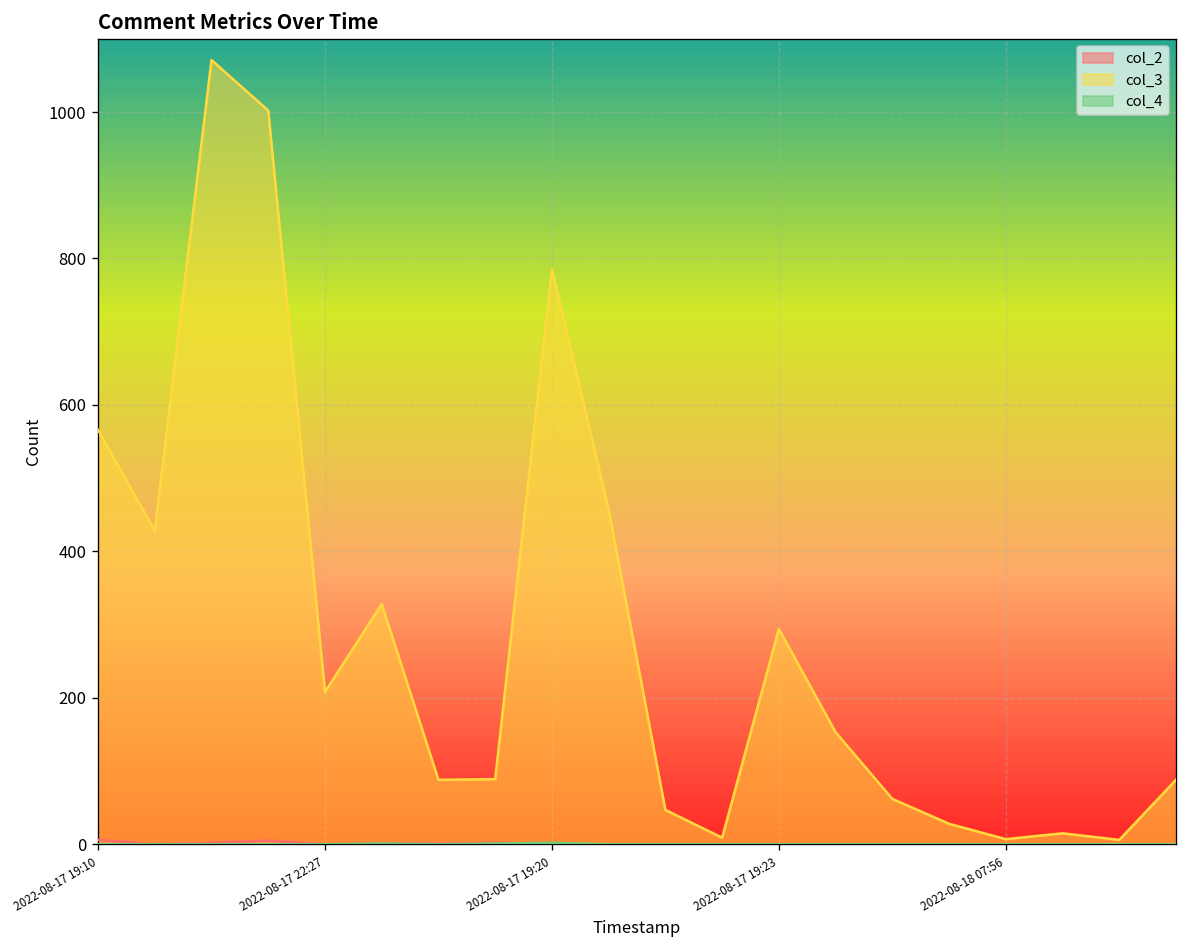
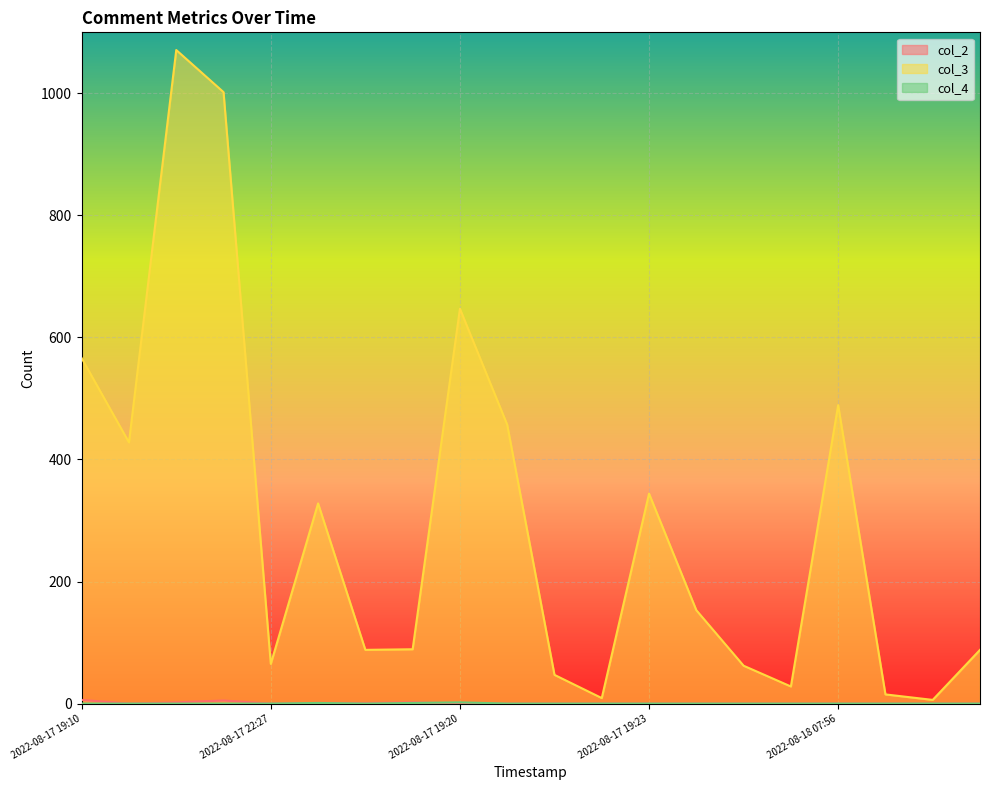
  {
    "col_2": {
      "2022-08-17 19:10": 10
    },
    "col_3": {
      "2022-08-17 19:10": 570,
-     "2022-08-17 22:27": 210,
-     "2022-08-17 19:20": 790,
-     "2022-08-17 19:23": 290,
-     "2022-08-18 07:56": 10
+     "2022-08-17 22:27": 70,
+     "2022-08-17 19:20": 650,
+     "2022-08-17 19:23": 340,
+     "2022-08-18 07:56": 490
    },
    "col_4": {
      "2022-08-17 19:10": 0
    }
  }
